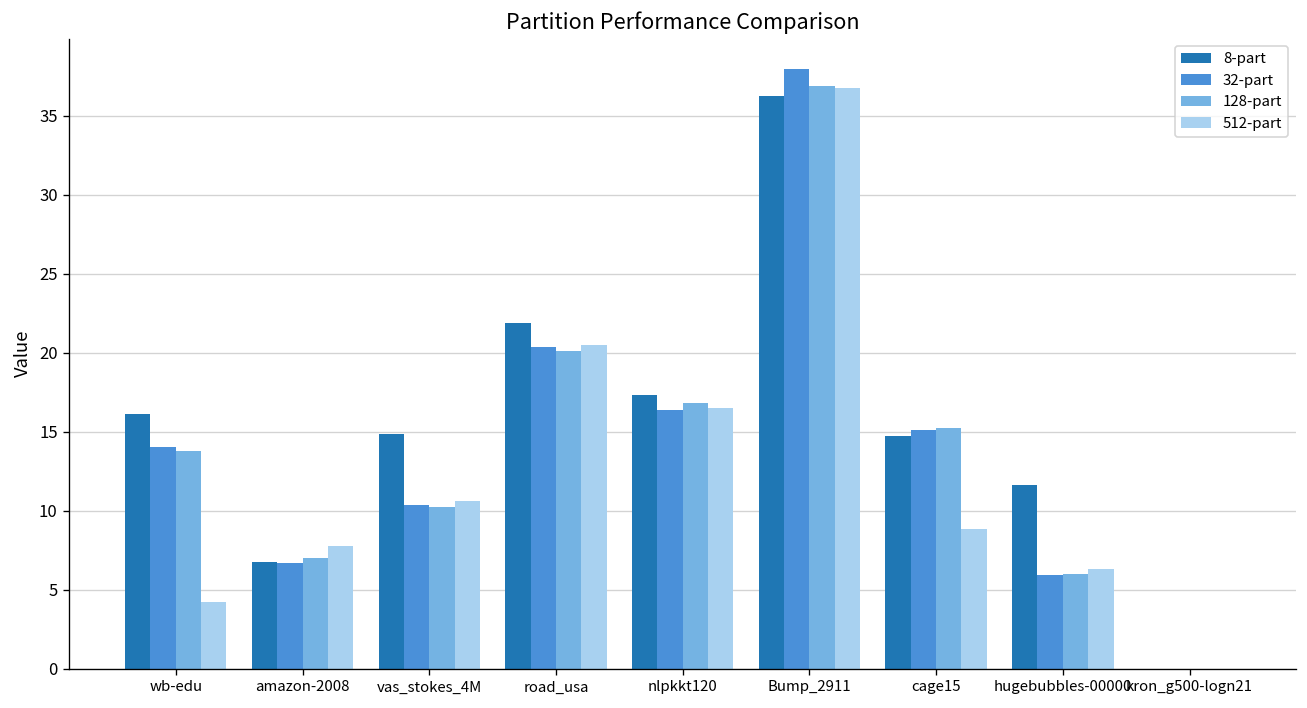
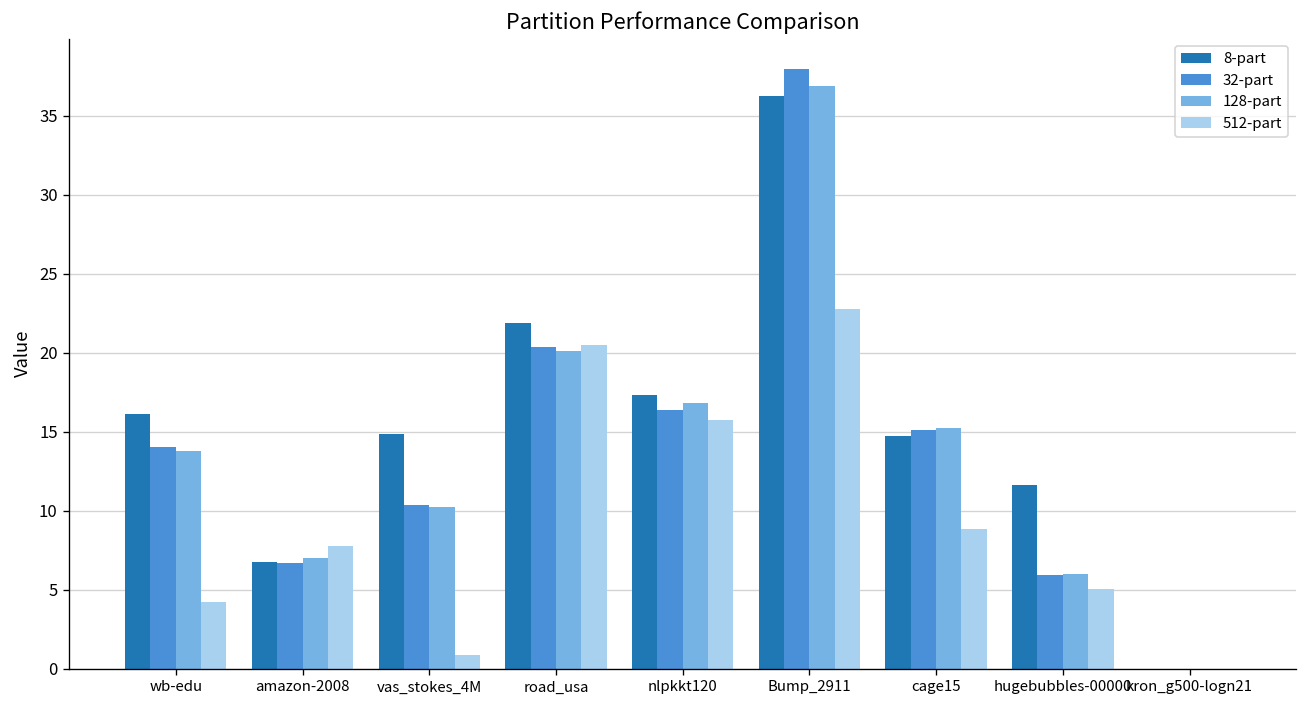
  {
    "8-part": {
      "wb-edu": 16.1,
      "amazon-2008": 6.7,
      "vas_stokes_4M": 14.8,
      "road_usa": 21.9,
      "nlpkkt120": 17.3,
      "Bump_2911": 36.3,
      "cage15": 14.7,
      "hugebubbles-00000": 11.6,
      "kron_g500-logn21": 0.0
    },
    "512-part": {
      "wb-edu": 4.2,
      "amazon-2008": 7.8,
-     "vas_stokes_4M": 10.6,
+     "vas_stokes_4M": 0.8,
      "road_usa": 20.5,
-     "nlpkkt120": 16.5,
-     "Bump_2911": 36.8,
+     "nlpkkt120": 15.7,
+     "Bump_2911": 22.7,
      "cage15": 8.8,
-     "hugebubbles-00000": 6.3,
+     "hugebubbles-00000": 5.1,
      "kron_g500-logn21": 0.0
    }
  }
